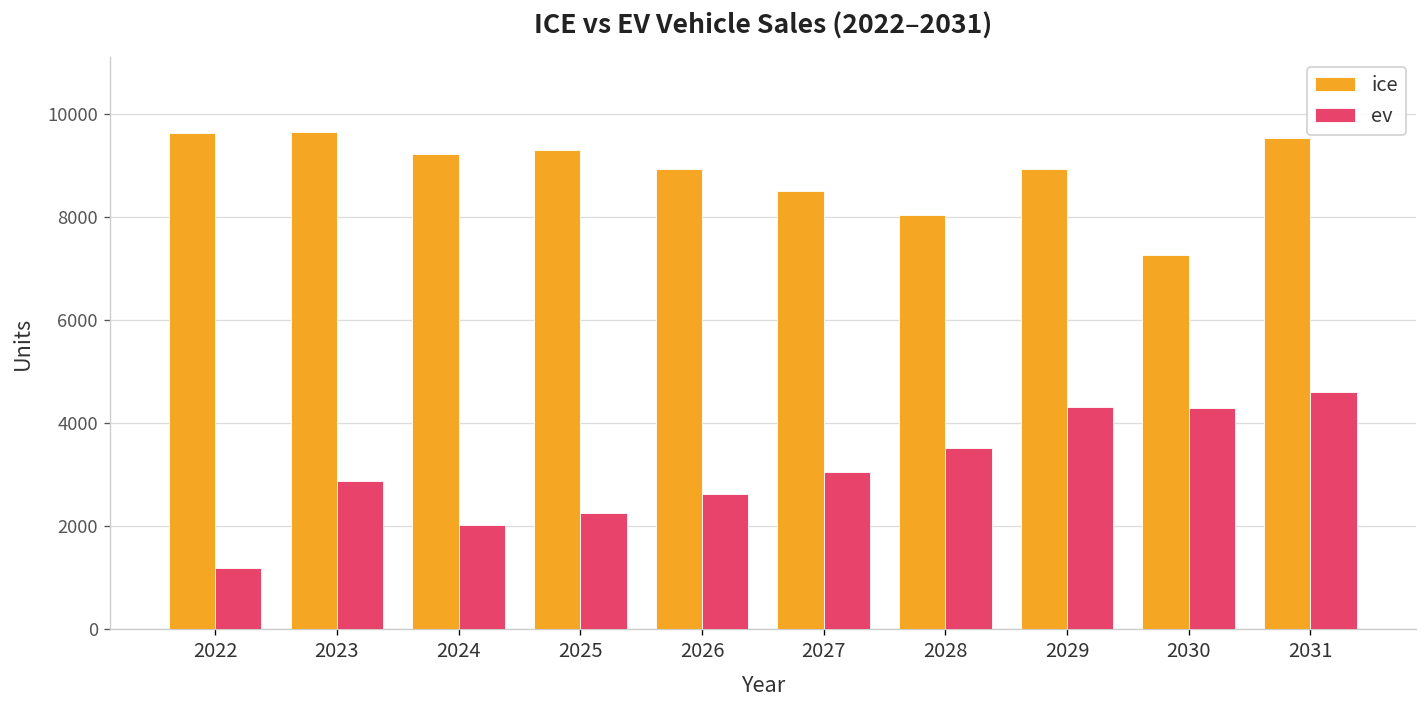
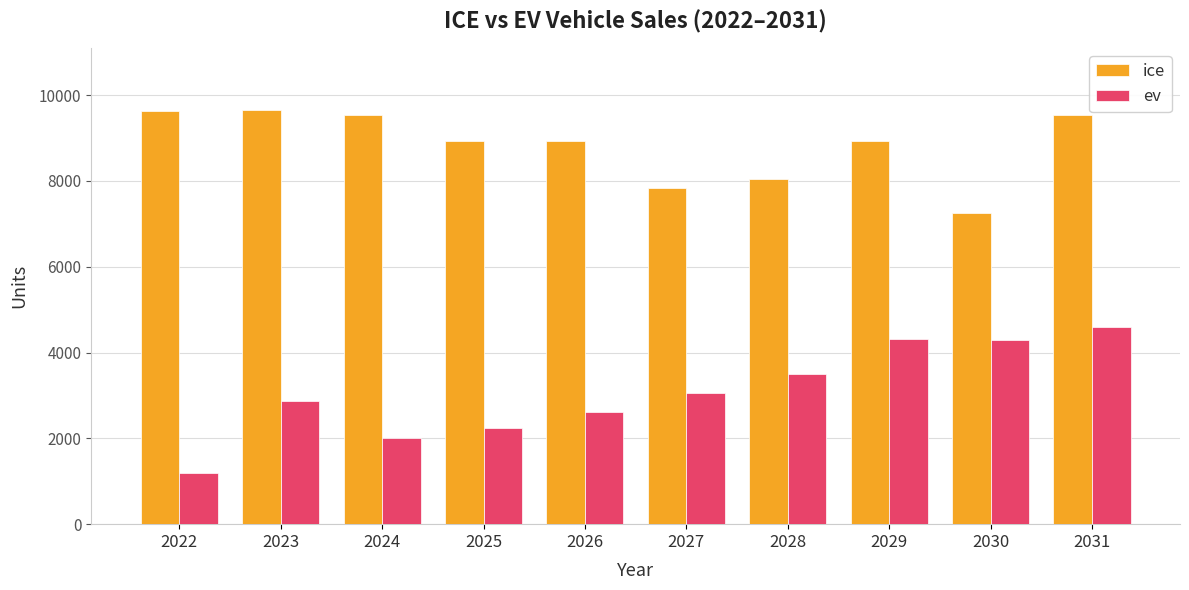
  {
    "ice": {
      "2022": 9600,
      "2023": 9700,
-     "2024": 9200,
-     "2025": 9300,
+     "2024": 9500,
+     "2025": 8900,
      "2026": 8900,
-     "2027": 8500,
+     "2027": 7800,
      "2028": 8000,
      "2029": 8900,
      "2030": 7300,
      "2031": 9500
    },
    "ev": {
      "2022": 1200,
      "2023": 2900,
      "2024": 2000,
      "2025": 2300,
      "2026": 2600,
      "2027": 3100,
      "2028": 3500,
      "2029": 4300,
      "2030": 4300,
      "2031": 4600
    }
  }
